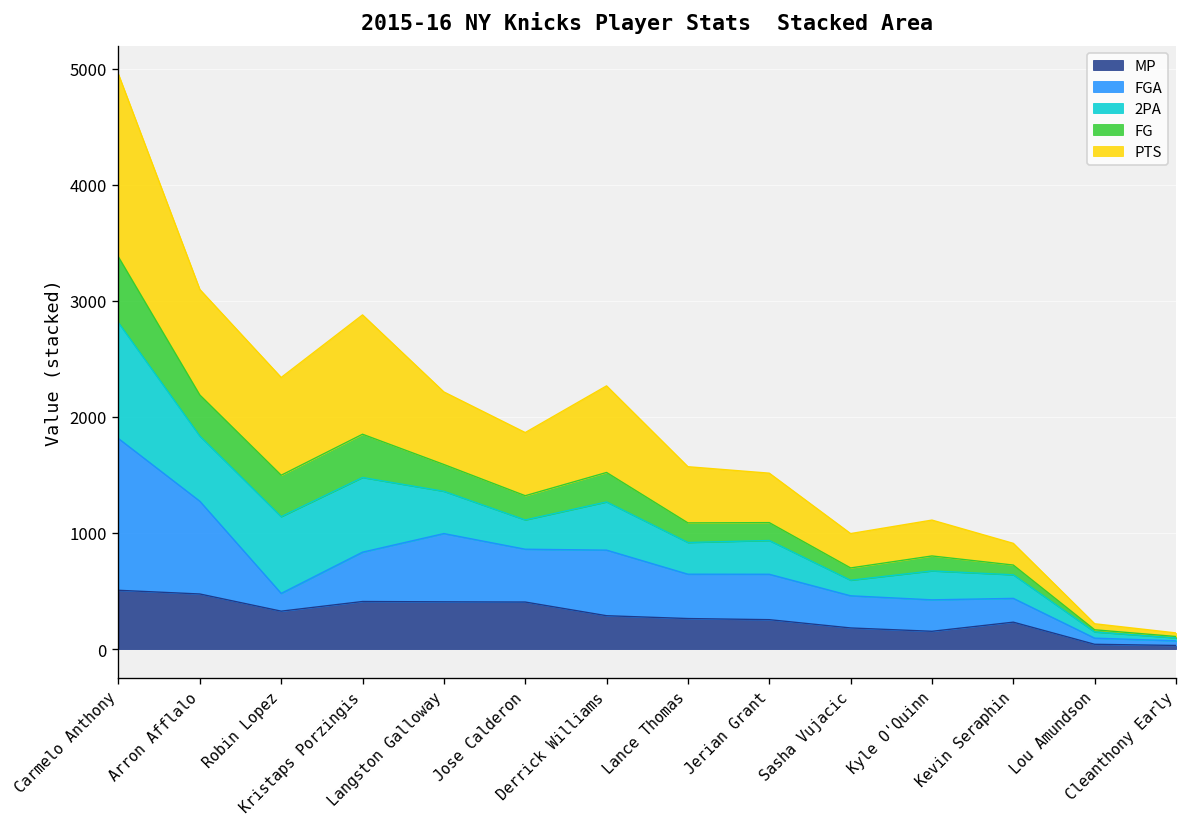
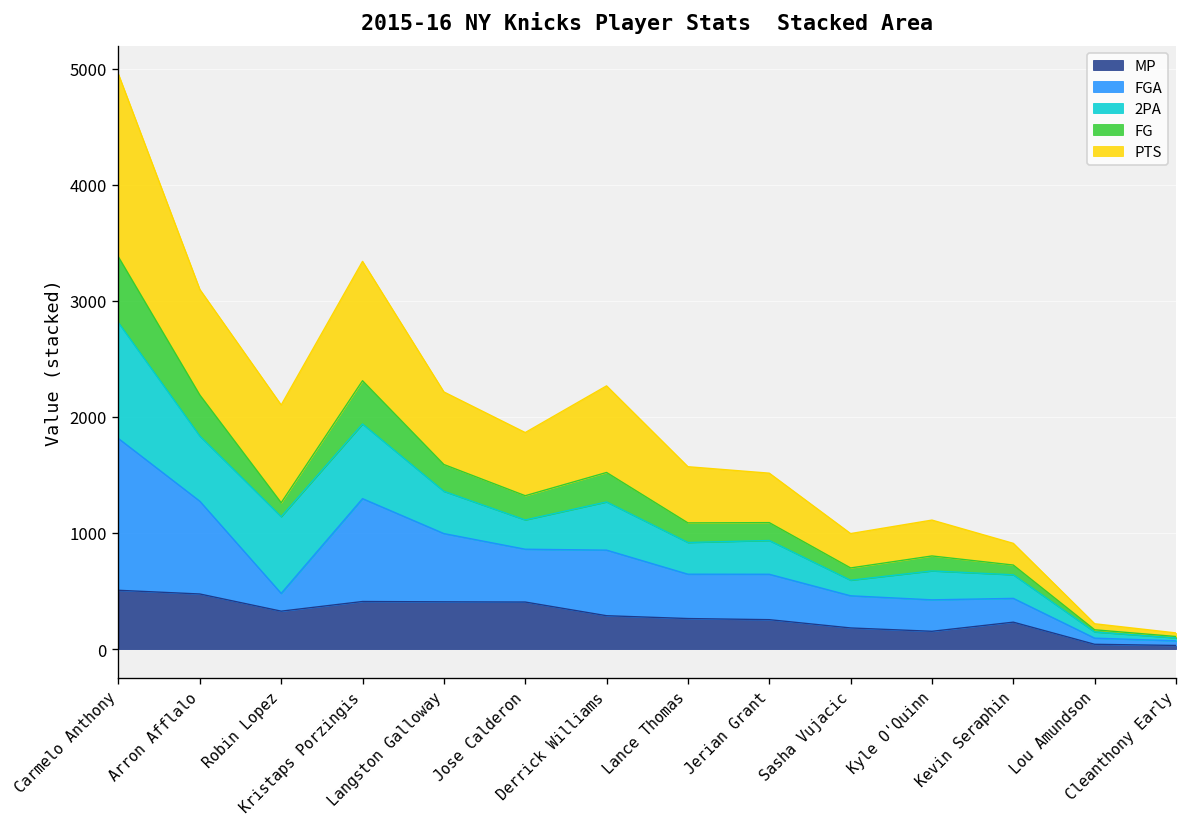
  {
    "MP": {
      "Carmelo Anthony": 500,
      "Arron Afflalo": 500,
      "Robin Lopez": 300,
      "Kristaps Porzingis": 400,
      "Langston Galloway": 400,
      "Jose Calderon": 400,
      "Derrick Williams": 300,
      "Lance Thomas": 300,
      "Jerian Grant": 300,
      "Sasha Vujacic": 200,
      "Kyle O'Quinn": 200,
      "Kevin Seraphin": 200,
      "Lou Amundson": 0,
      "Cleanthony Early": 0
    },
    "FGA": {
      "Carmelo Anthony": 1300,
      "Arron Afflalo": 800,
      "Robin Lopez": 200,
-     "Kristaps Porzingis": 400,
+     "Kristaps Porzingis": 900,
      "Langston Galloway": 600,
      "Jose Calderon": 500,
      "Derrick Williams": 600,
      "Lance Thomas": 400,
      "Jerian Grant": 400,
      "Sasha Vujacic": 300,
      "Kyle O'Quinn": 300,
      "Kevin Seraphin": 200,
      "Lou Amundson": 100
    },
    "2PA": {
      "Carmelo Anthony": 1000,
      "Arron Afflalo": 600,
      "Robin Lopez": 700,
      "Kristaps Porzingis": 600,
      "Langston Galloway": 400,
      "Jose Calderon": 300,
      "Derrick Williams": 400,
      "Lance Thomas": 300,
      "Jerian Grant": 300,
      "Sasha Vujacic": 100,
      "Kyle O'Quinn": 200,
      "Kevin Seraphin": 200
    },
    "FG": {
      "Carmelo Anthony": 600,
      "Arron Afflalo": 400,
-     "Robin Lopez": 400,
+     "Robin Lopez": 100,
      "Kristaps Porzingis": 400,
      "Langston Galloway": 200,
      "Jose Calderon": 200,
      "Derrick Williams": 300,
      "Lance Thomas": 200,
      "Jerian Grant": 200,
      "Sasha Vujacic": 100,
      "Kyle O'Quinn": 100,
      "Kevin Seraphin": 100
    },
    "PTS": {
      "Carmelo Anthony": 1600,
      "Arron Afflalo": 900,
      "Robin Lopez": 800,
      "Kristaps Porzingis": 1000,
      "Langston Galloway": 600,
      "Jose Calderon": 500,
      "Derrick Williams": 700,
      "Lance Thomas": 500,
      "Jerian Grant": 400,
      "Sasha Vujacic": 300,
      "Kyle O'Quinn": 300,
      "Kevin Seraphin": 200,
      "Lou Amundson": 100,
      "Cleanthony Early": 0
    }
  }
